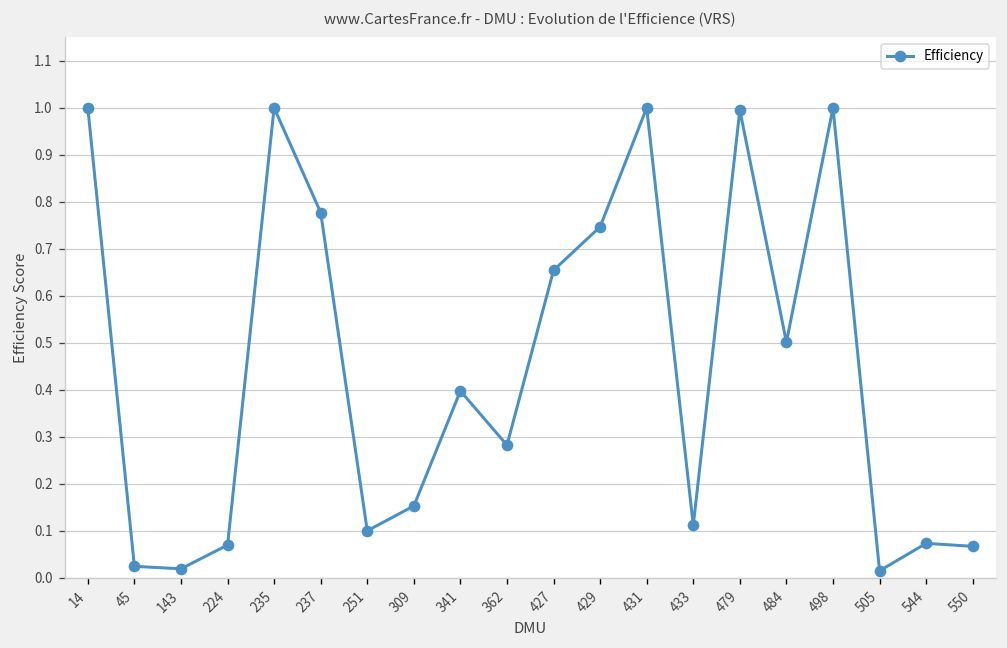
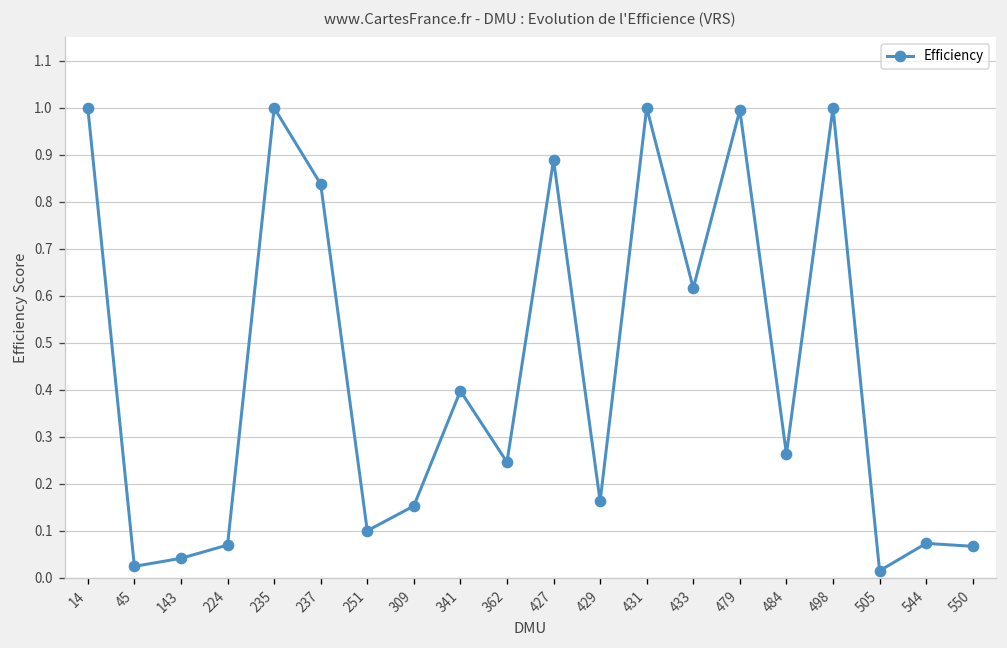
  {
    "14": 1.00,
    "45": 0.02,
-   "143": 0.02,
+   "143": 0.04,
    "224": 0.07,
    "235": 1.00,
-   "237": 0.78,
+   "237": 0.84,
    "251": 0.10,
    "309": 0.15,
    "341": 0.40,
-   "362": 0.28,
-   "427": 0.65,
-   "429": 0.75,
+   "362": 0.25,
+   "427": 0.89,
+   "429": 0.16,
    "431": 1.00,
-   "433": 0.11,
+   "433": 0.62,
    "479": 1.00,
-   "484": 0.50,
+   "484": 0.26,
    "498": 1.00,
    "505": 0.01,
    "544": 0.07,
    "550": 0.07
  }
